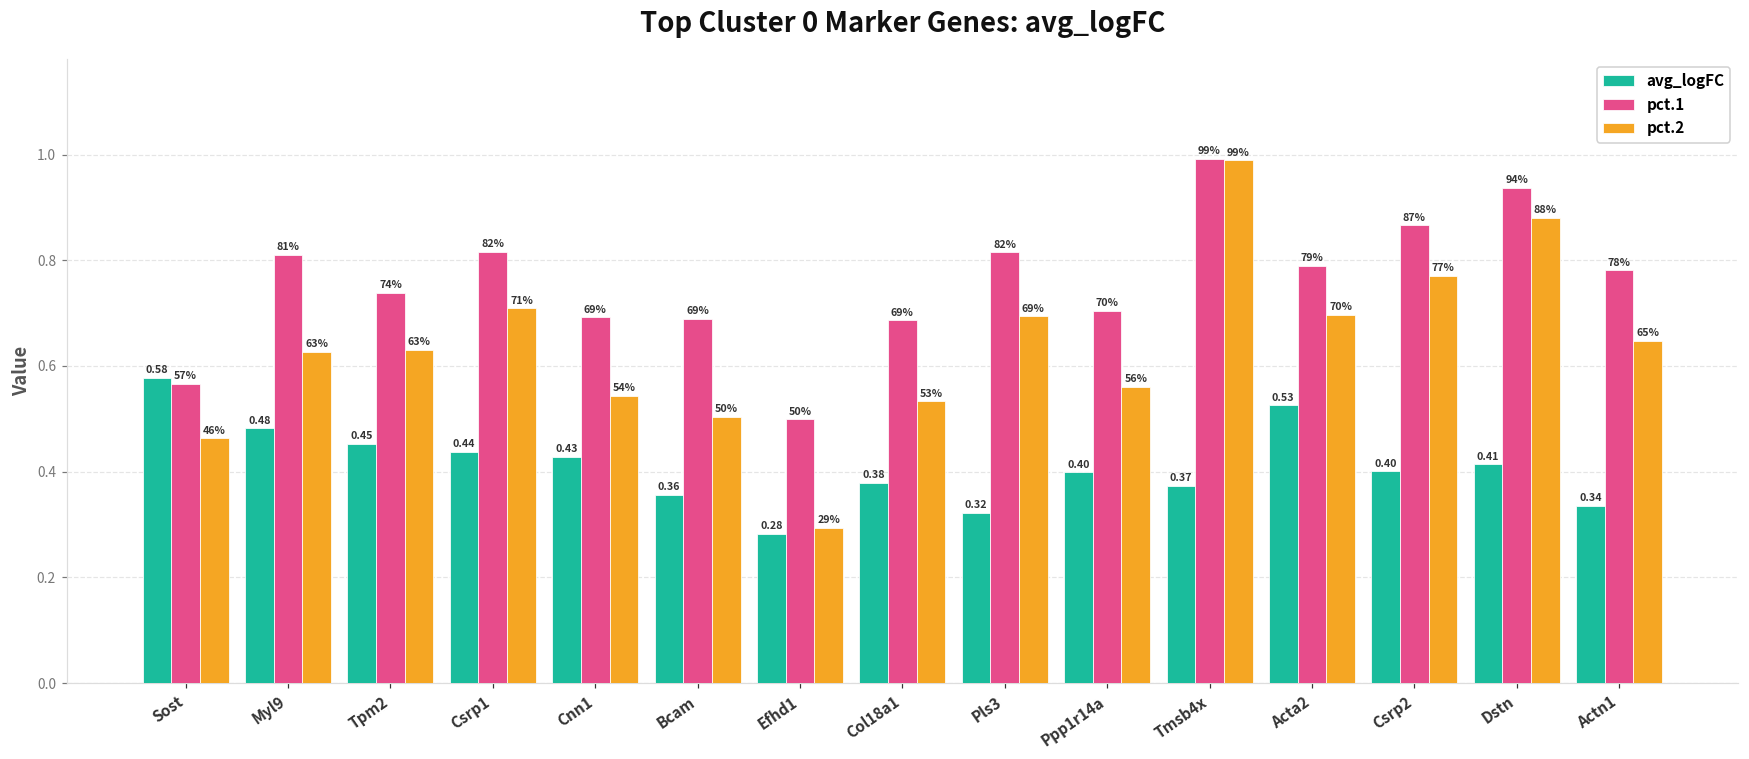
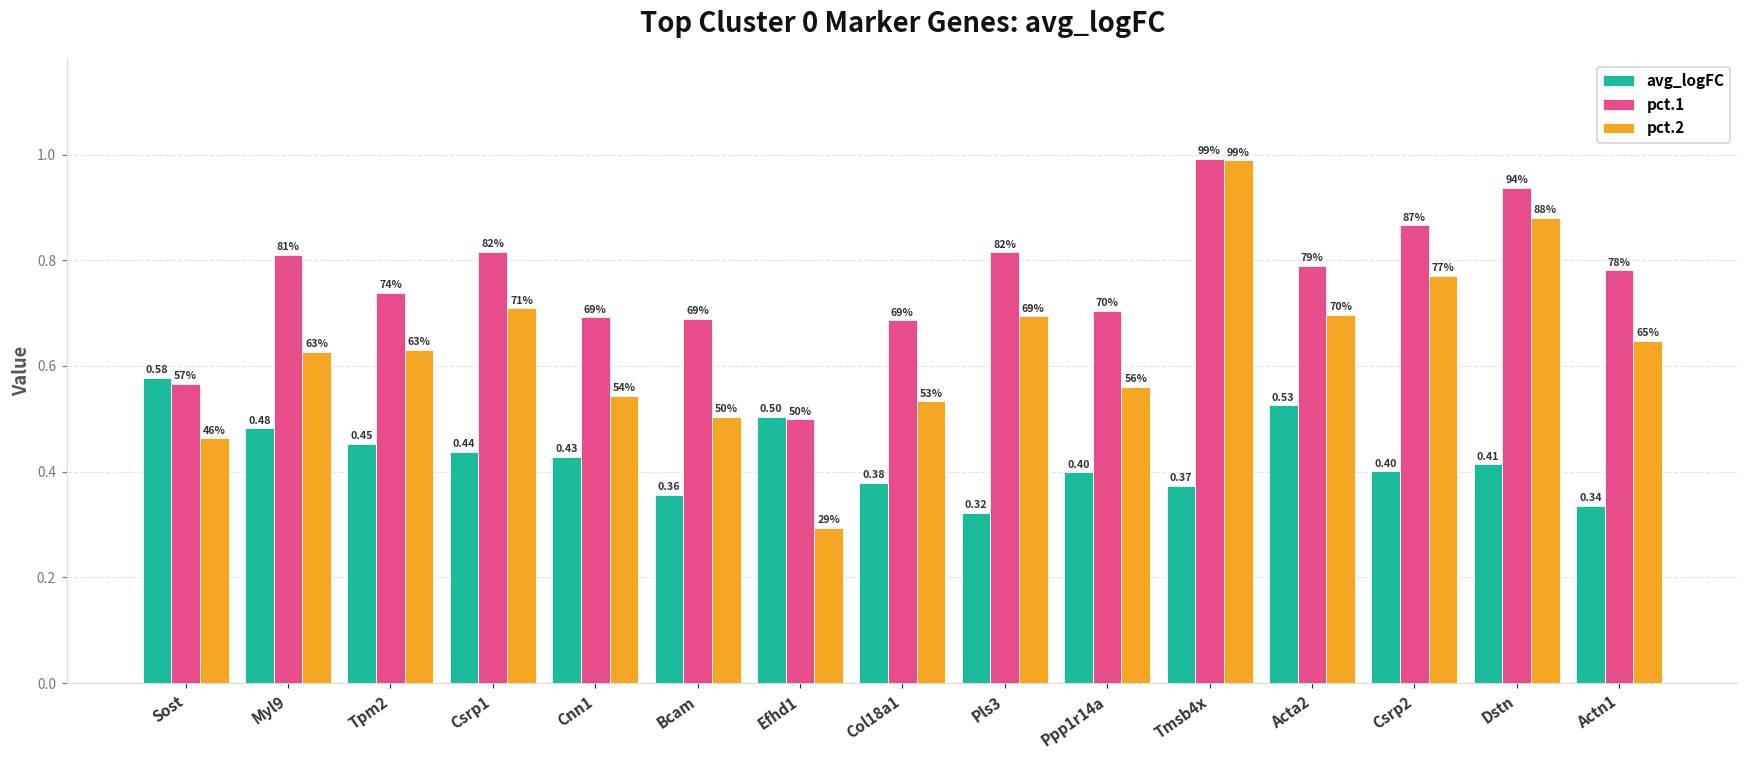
  {
    "avg_logFC": {
      "Sost": "0.58",
      "Myl9": "0.48",
      "Tpm2": "0.45",
      "Csrp1": "0.44",
      "Cnn1": "0.43",
      "Bcam": "0.36",
-     "Efhd1": "0.28",
+     "Efhd1": "0.50",
      "Col18a1": "0.38",
      "Pls3": "0.32",
      "Ppp1r14a": "0.40",
      "Tmsb4x": "0.37",
      "Acta2": "0.53",
      "Csrp2": "0.40",
      "Dstn": "0.41",
      "Actn1": "0.34"
    },
    "pct.1": {
      "Sost": "57%",
      "Myl9": "81%",
      "Tpm2": "74%",
      "Csrp1": "82%",
      "Cnn1": "69%",
      "Bcam": "69%",
      "Efhd1": "50%",
      "Col18a1": "69%",
      "Pls3": "82%",
      "Ppp1r14a": "70%",
      "Tmsb4x": "99%",
      "Acta2": "79%",
      "Csrp2": "87%",
      "Dstn": "94%",
      "Actn1": "78%"
    },
    "pct.2": {
      "Sost": "46%",
      "Myl9": "63%",
      "Tpm2": "63%",
      "Csrp1": "71%",
      "Cnn1": "54%",
      "Bcam": "50%",
      "Efhd1": "29%",
      "Col18a1": "53%",
      "Pls3": "69%",
      "Ppp1r14a": "56%",
      "Tmsb4x": "99%",
      "Acta2": "70%",
      "Csrp2": "77%",
      "Dstn": "88%",
      "Actn1": "65%"
    }
  }
